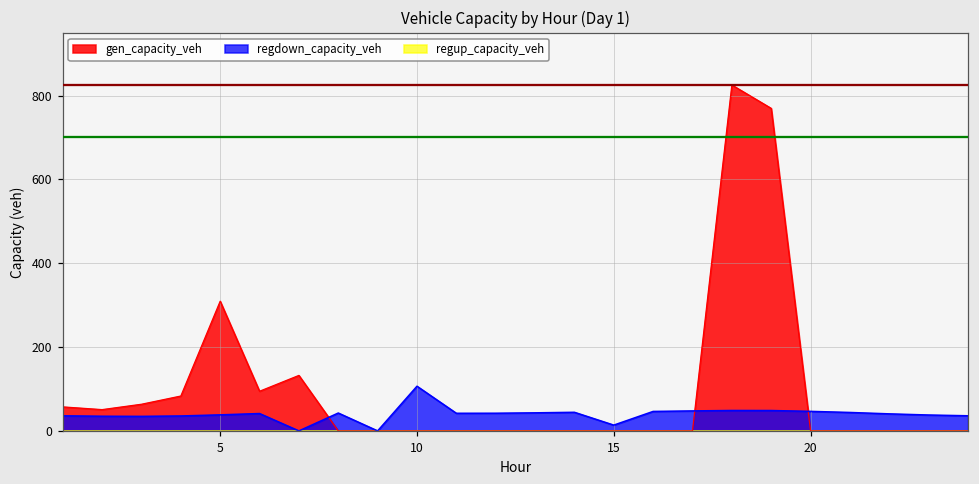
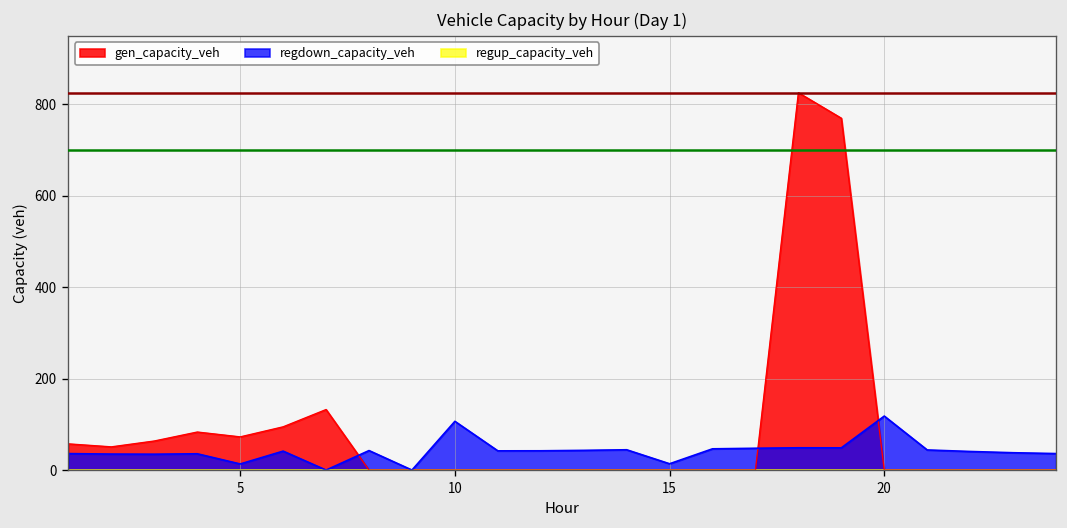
  {
    "gen_capacity_veh": {
-     "5": 310
+     "5": 70
    },
    "regdown_capacity_veh": {
-     "5": 40,
+     "5": 10,
      "10": 110,
      "15": 10,
-     "20": 50
+     "20": 120
    },
    "regup_capacity_veh": {
      "5": 0
    }
  }
